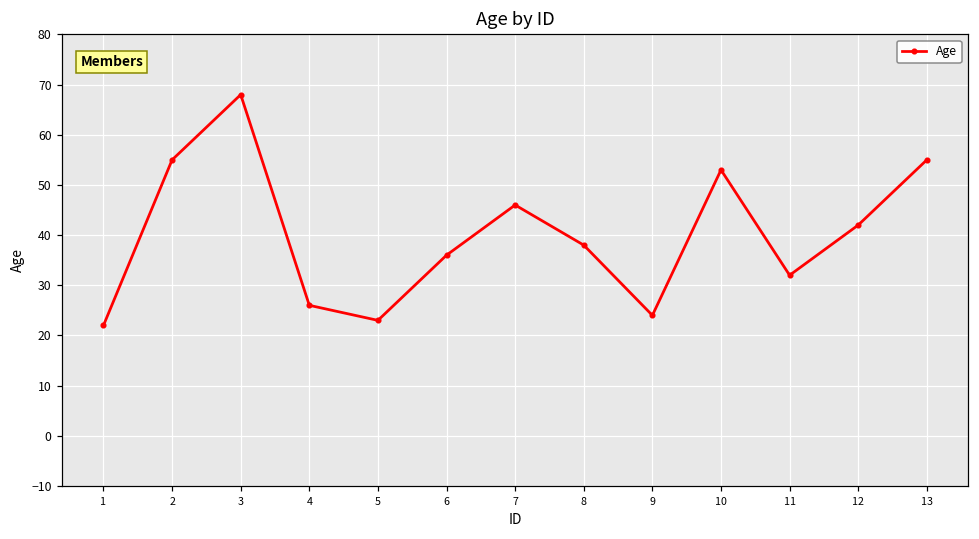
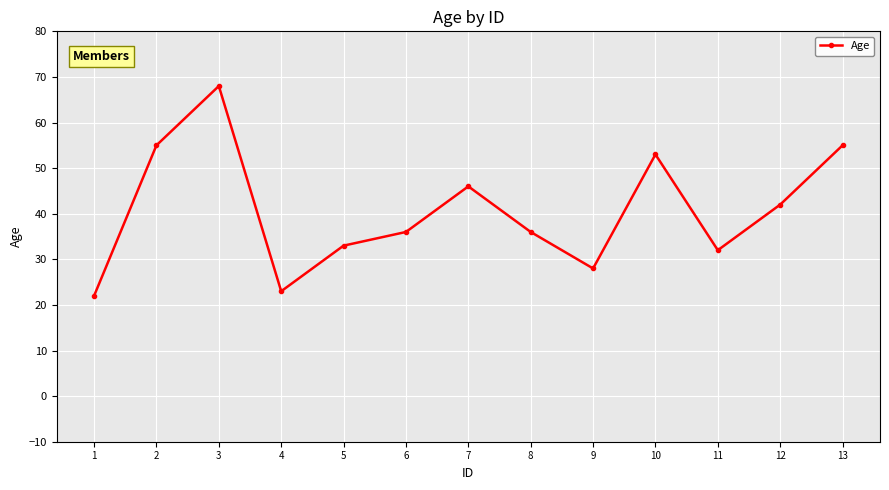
  {
    "1": 22,
    "2": 55,
    "3": 68,
-   "4": 26,
-   "5": 23,
+   "4": 23,
+   "5": 33,
    "6": 36,
    "7": 46,
-   "8": 38,
-   "9": 24,
+   "8": 36,
+   "9": 28,
    "10": 53,
    "11": 32,
    "12": 42,
    "13": 55
  }
